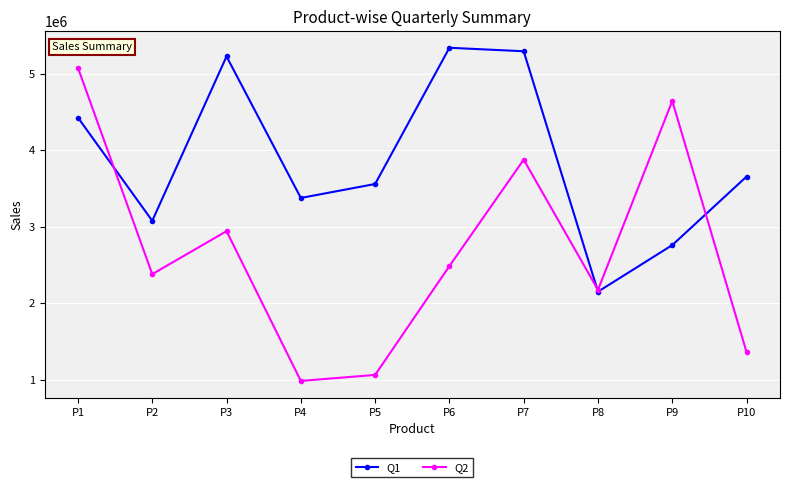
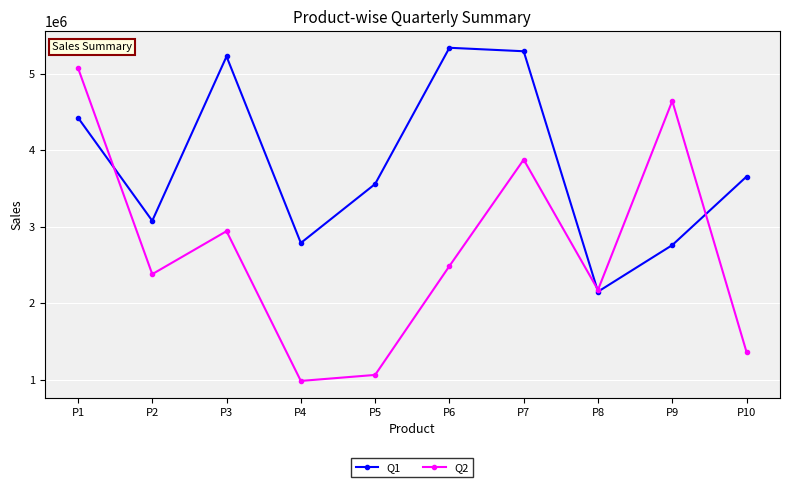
  {
    "Q1": {
      "P1": 4400000,
      "P2": 3100000,
      "P3": 5200000,
-     "P4": 3400000,
+     "P4": 2800000,
      "P5": 3600000,
      "P6": 5300000,
      "P7": 5300000,
      "P9": 2800000,
      "P10": 3700000
    },
    "Q2": {
      "P1": 5100000,
      "P2": 2400000,
      "P3": 2900000,
      "P4": 1000000,
      "P5": 1100000,
      "P6": 2500000,
      "P7": 3900000,
      "P9": 4600000,
      "P10": 1400000
    }
  }
